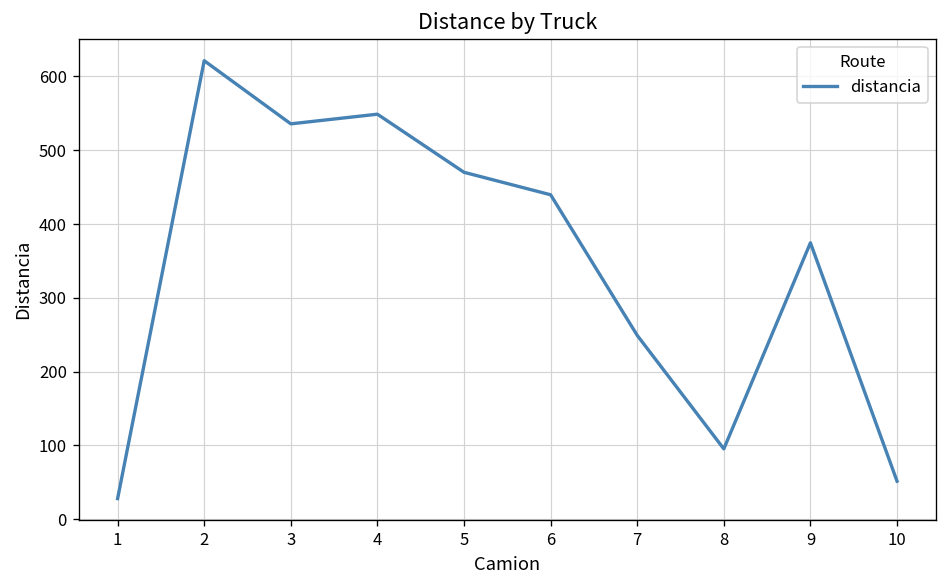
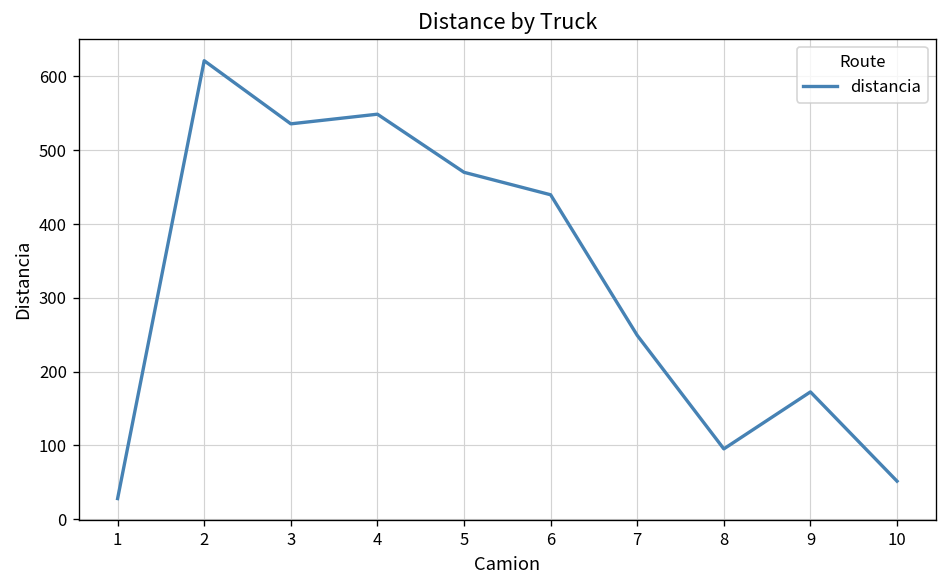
  {
    "1": 30,
    "2": 620,
    "3": 540,
    "4": 550,
    "5": 470,
    "6": 440,
    "7": 250,
    "8": 100,
-   "9": 370,
+   "9": 170,
    "10": 50
  }
